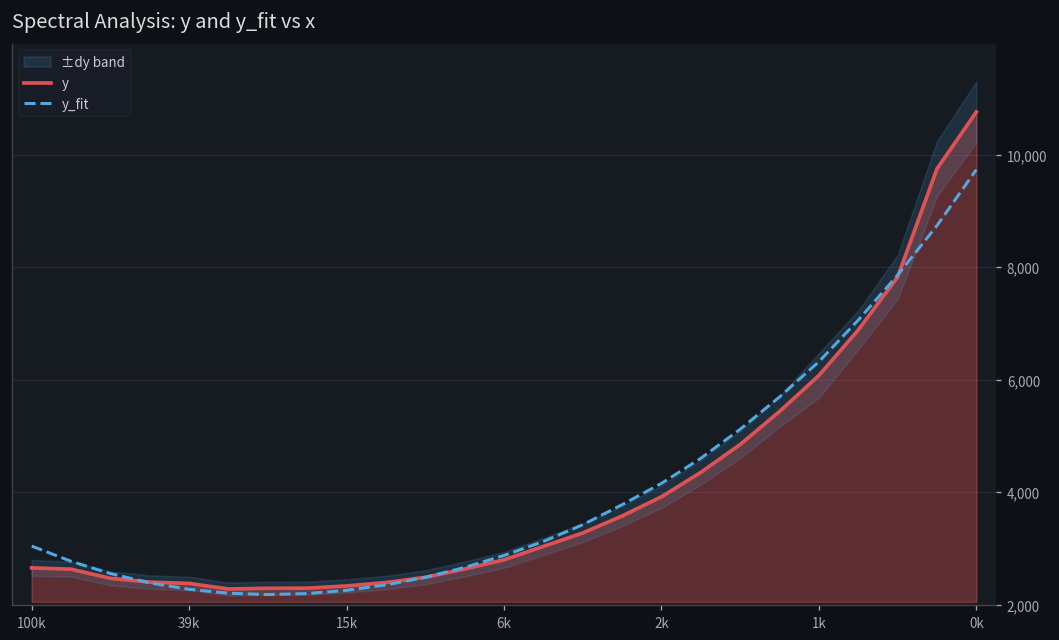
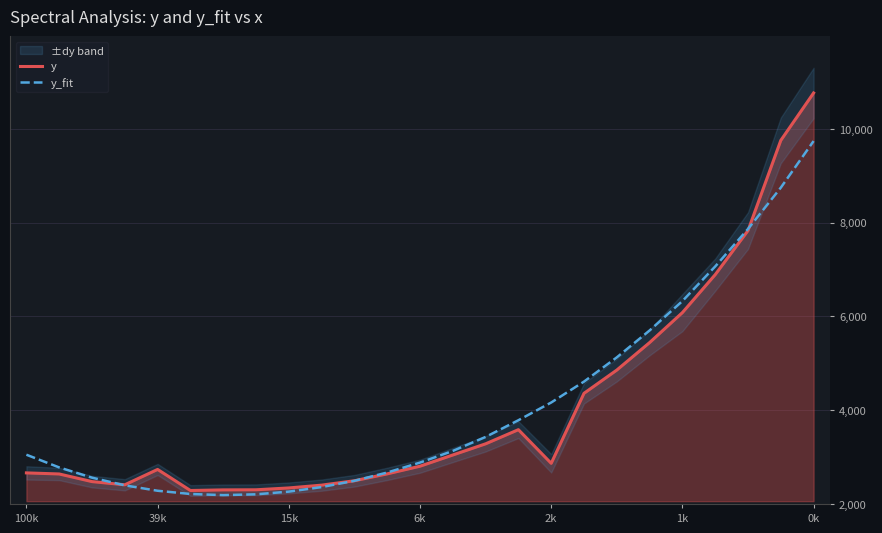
  {
    "y": {
      "100k": "2,700",
-     "39k": "2,400",
+     "39k": "2,700",
      "15k": "2,300",
      "6k": "2,800",
-     "2k": "3,900",
+     "2k": "2,900",
      "1k": "6,100",
      "0k": "10,800"
    }
  }
